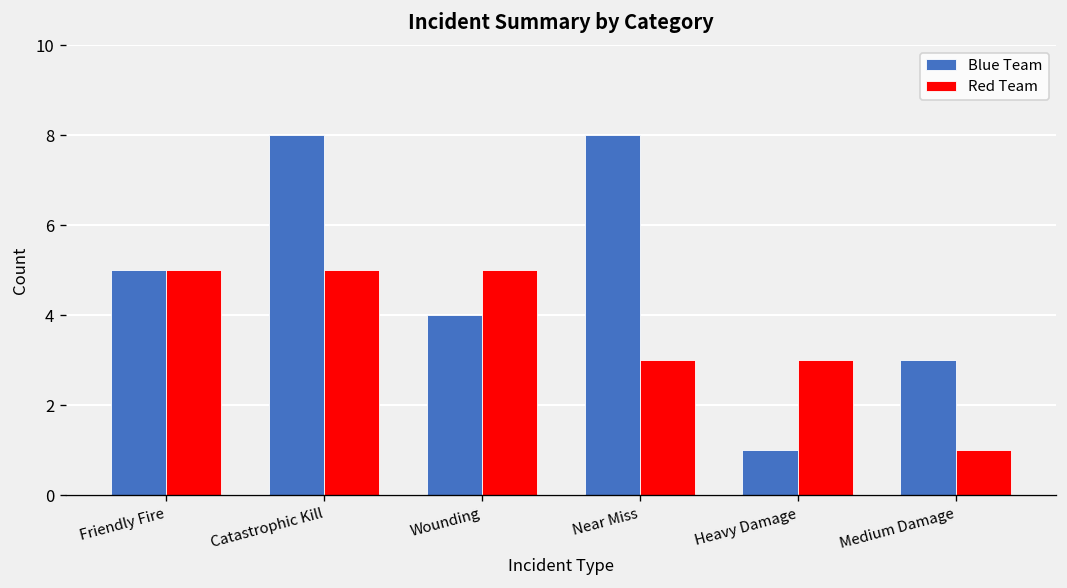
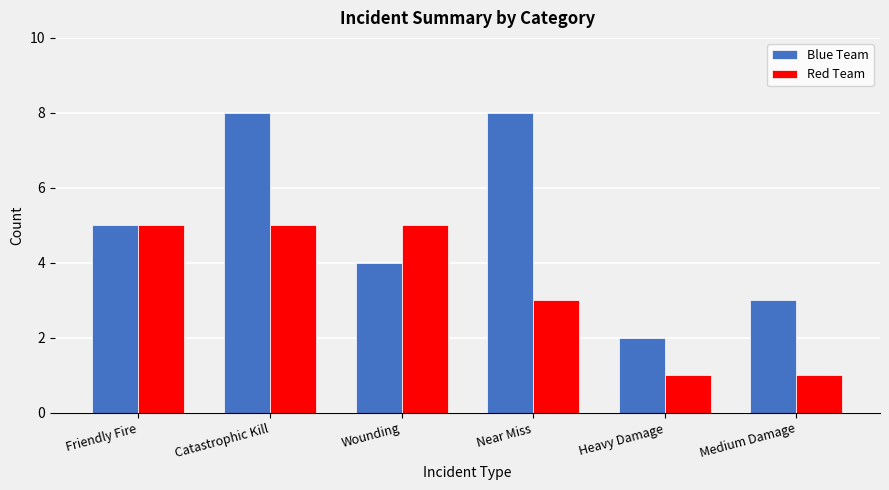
  {
    "Blue Team": {
      "Friendly Fire": 5,
      "Catastrophic Kill": 8,
      "Wounding": 4,
      "Near Miss": 8,
-     "Heavy Damage": 1,
+     "Heavy Damage": 2,
      "Medium Damage": 3
    },
    "Red Team": {
      "Friendly Fire": 5,
      "Catastrophic Kill": 5,
      "Wounding": 5,
      "Near Miss": 3,
-     "Heavy Damage": 3,
+     "Heavy Damage": 1,
      "Medium Damage": 1
    }
  }
